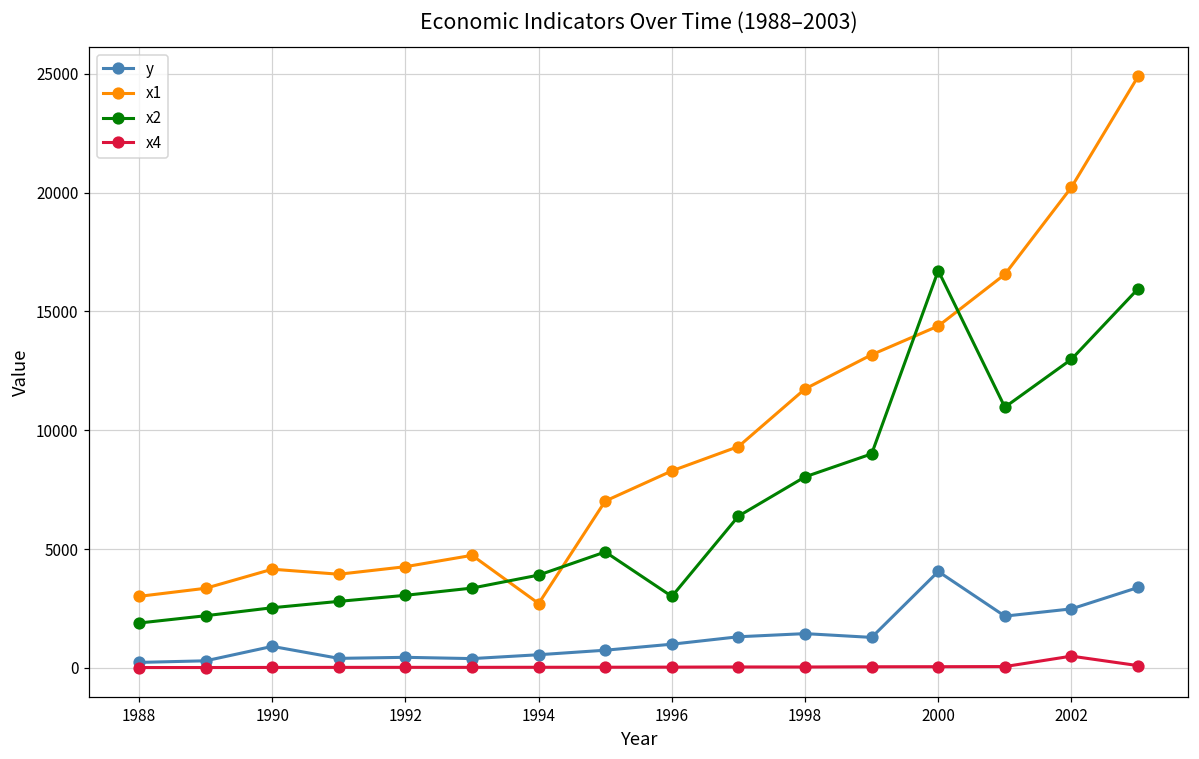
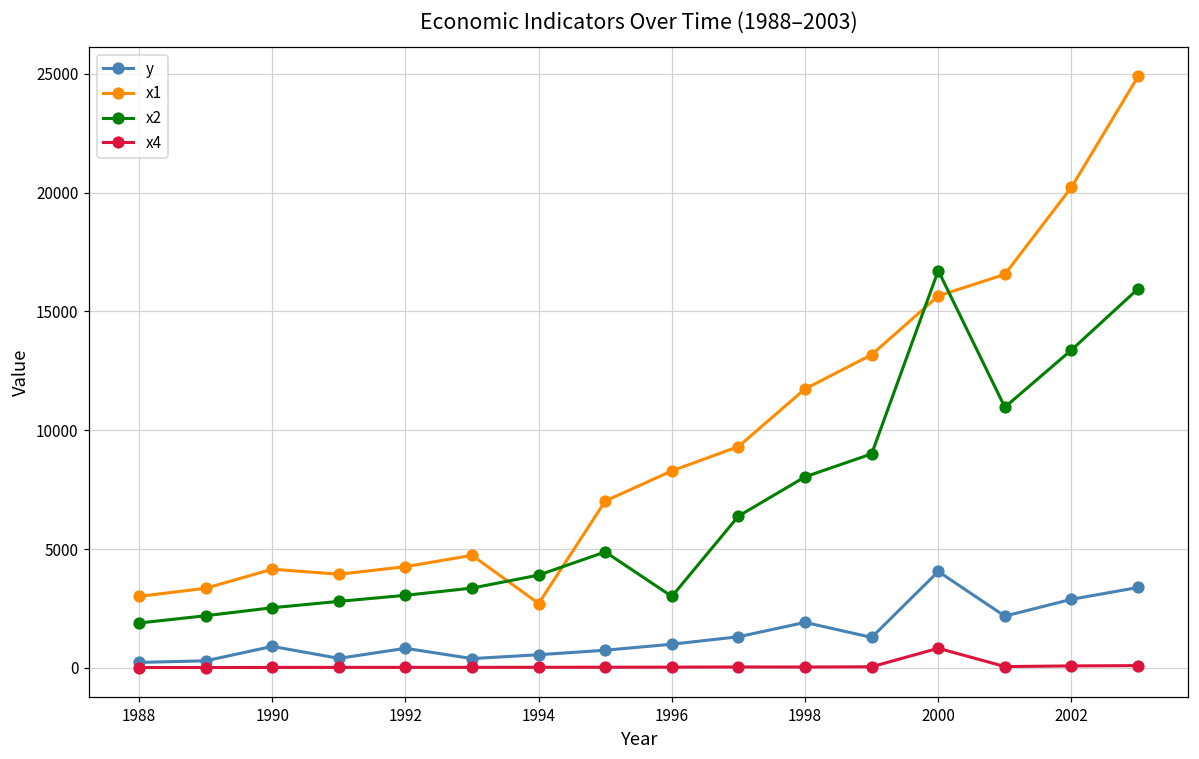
  {
    "y": {
      "1988": 200,
      "1990": 900,
-     "1992": 400,
+     "1992": 800,
      "1994": 600,
      "1996": 1000,
-     "1998": 1400,
+     "1998": 1900,
      "2000": 4100,
-     "2002": 2500
+     "2002": 2900
    },
    "x1": {
      "1988": 3000,
      "1990": 4200,
      "1992": 4300,
      "1994": 2700,
      "1996": 8300,
      "1998": 11700,
-     "2000": 14400,
+     "2000": 15700,
      "2002": 20200
    },
    "x2": {
      "1988": 1900,
      "1990": 2500,
      "1992": 3100,
      "1994": 3900,
      "1996": 3000,
      "1998": 8000,
      "2000": 16700,
-     "2002": 13000
+     "2002": 13400
    },
    "x4": {
      "1988": 0,
      "1990": 0,
      "1992": 0,
      "1994": 0,
      "1996": 0,
      "1998": 0,
-     "2000": 100,
-     "2002": 500
+     "2000": 800,
+     "2002": 100
    }
  }
